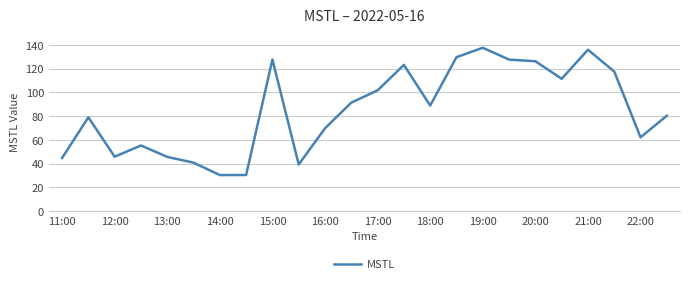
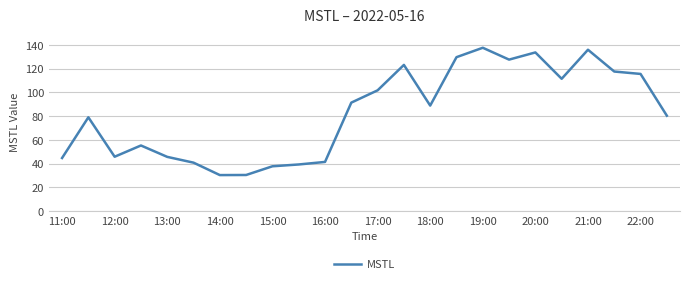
  {
    "11:00": 45,
    "12:00": 46,
    "13:00": 46,
    "14:00": 30,
-   "15:00": 128,
-   "16:00": 70,
+   "15:00": 38,
+   "16:00": 41,
    "17:00": 102,
    "18:00": 89,
    "19:00": 138,
-   "20:00": 126,
+   "20:00": 134,
    "21:00": 136,
-   "22:00": 62
+   "22:00": 116
  }
